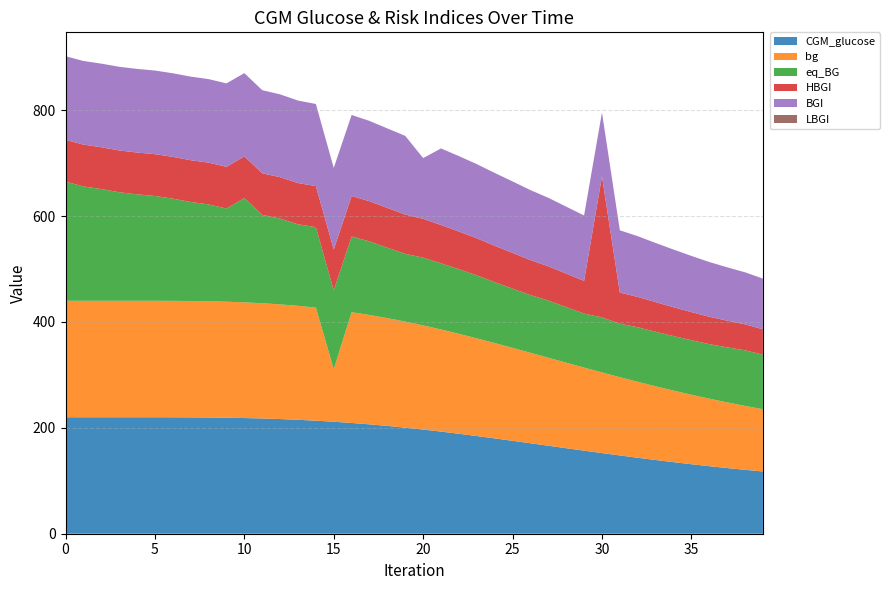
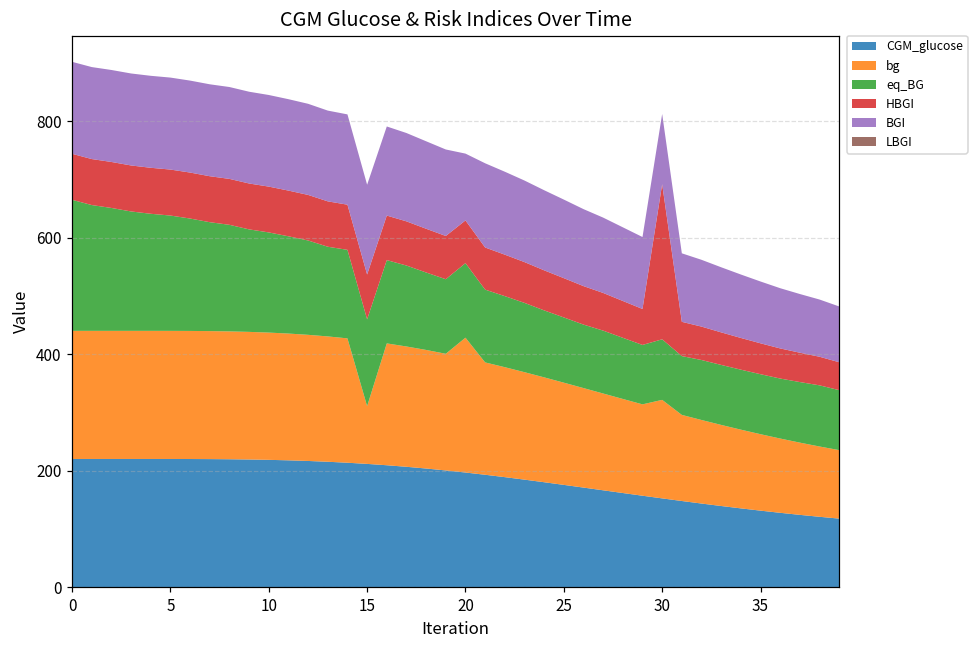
  {
    "CGM_glucose": {
      "0": 220,
      "5": 220,
      "10": 220,
      "15": 210,
      "20": 200,
      "25": 180,
      "30": 150,
      "35": 130
    },
    "bg": {
      "0": 220,
      "5": 220,
      "10": 220,
      "15": 100,
-     "20": 200,
+     "20": 230,
      "25": 180,
-     "30": 150,
+     "30": 170,
      "35": 130
    },
    "eq_BG": {
      "0": 230,
      "5": 200,
-     "10": 200,
+     "10": 170,
      "15": 150,
      "20": 130,
      "25": 110,
      "30": 100,
      "35": 100
    },
    "HBGI": {
      "0": 80,
      "5": 80,
      "10": 80,
      "15": 80,
      "20": 70,
      "25": 70,
      "30": 270,
      "35": 50
    }
  }
